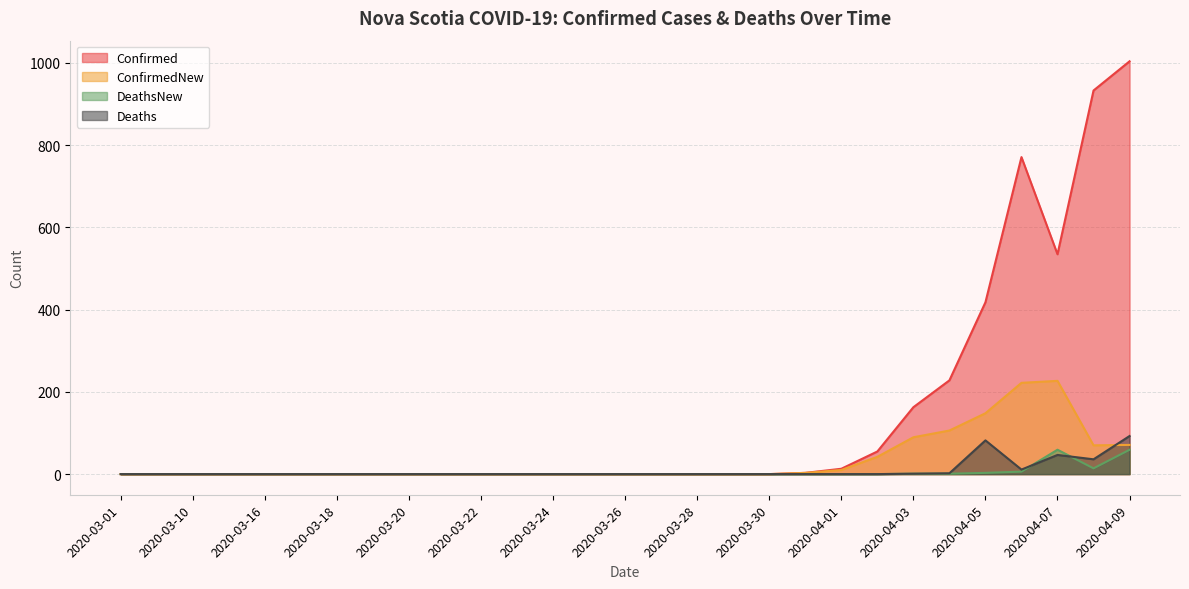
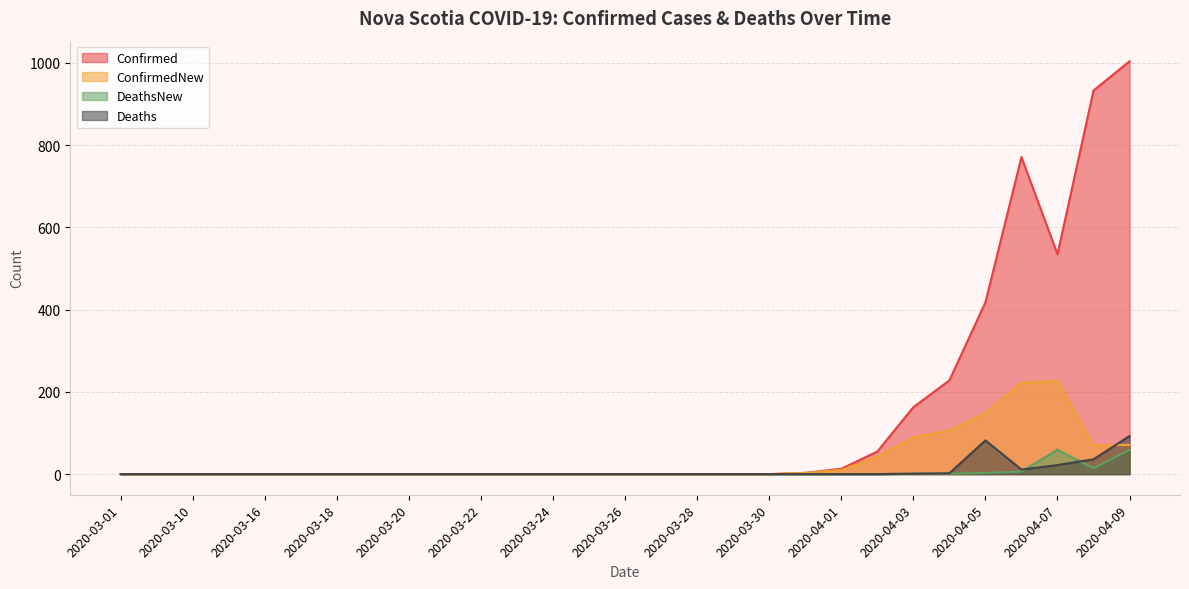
  {
    "Confirmed": {
      "2020-04-03": 160,
      "2020-04-05": 420,
      "2020-04-07": 530,
      "2020-04-09": 1000
    },
    "ConfirmedNew": {
      "2020-04-03": 90,
      "2020-04-05": 150,
      "2020-04-07": 230,
      "2020-04-09": 70
    },
    "DeathsNew": {
      "2020-04-05": 0,
      "2020-04-07": 60,
      "2020-04-09": 60
    },
    "Deaths": {
      "2020-04-05": 80,
-     "2020-04-07": 50,
+     "2020-04-07": 20,
      "2020-04-09": 90
    }
  }
